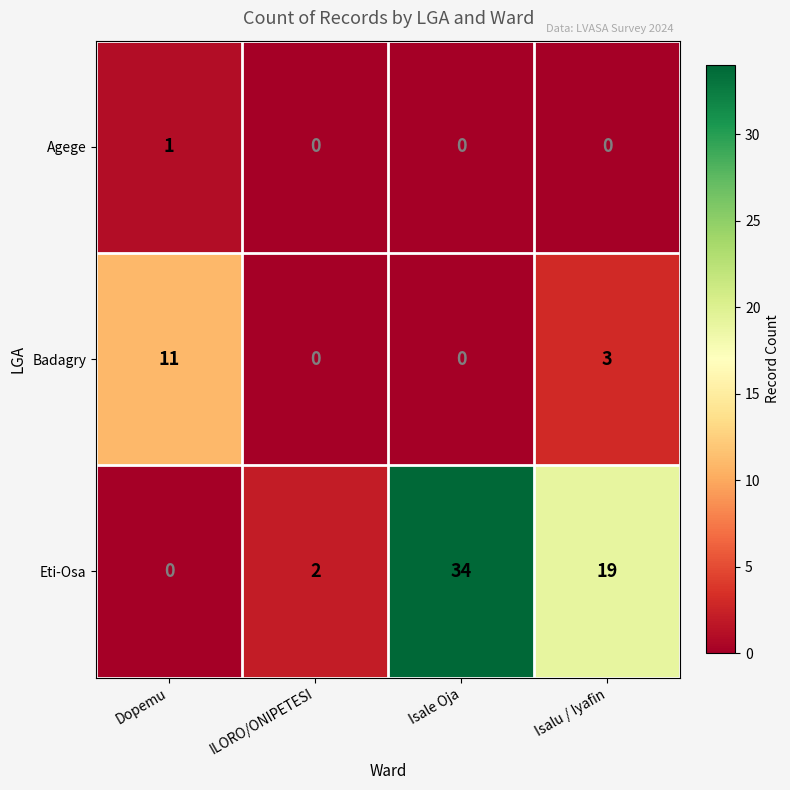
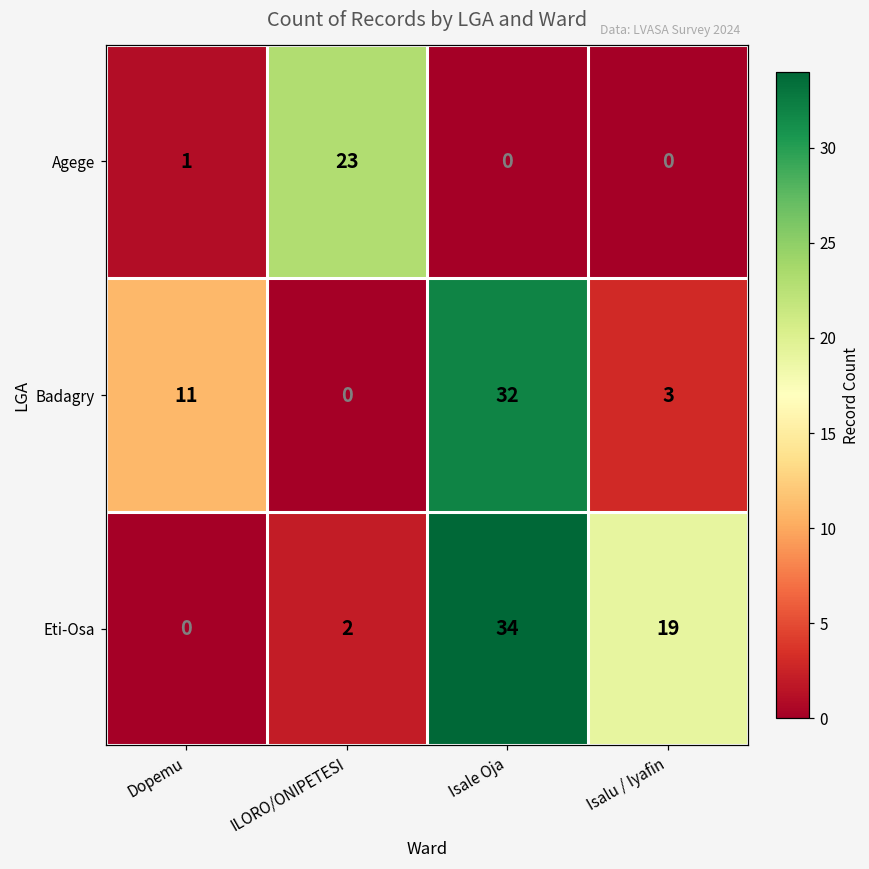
  {
    "Agege": {
      "Dopemu": 1,
-     "ILORO/ONIPETESI": 0,
+     "ILORO/ONIPETESI": 23,
      "Isale Oja": 0,
      "Isalu / Iyafin": 0
    },
    "Badagry": {
      "Dopemu": 11,
      "ILORO/ONIPETESI": 0,
-     "Isale Oja": 0,
+     "Isale Oja": 32,
      "Isalu / Iyafin": 3
    },
    "Eti-Osa": {
      "Dopemu": 0,
      "ILORO/ONIPETESI": 2,
      "Isale Oja": 34,
      "Isalu / Iyafin": 19
    }
  }
